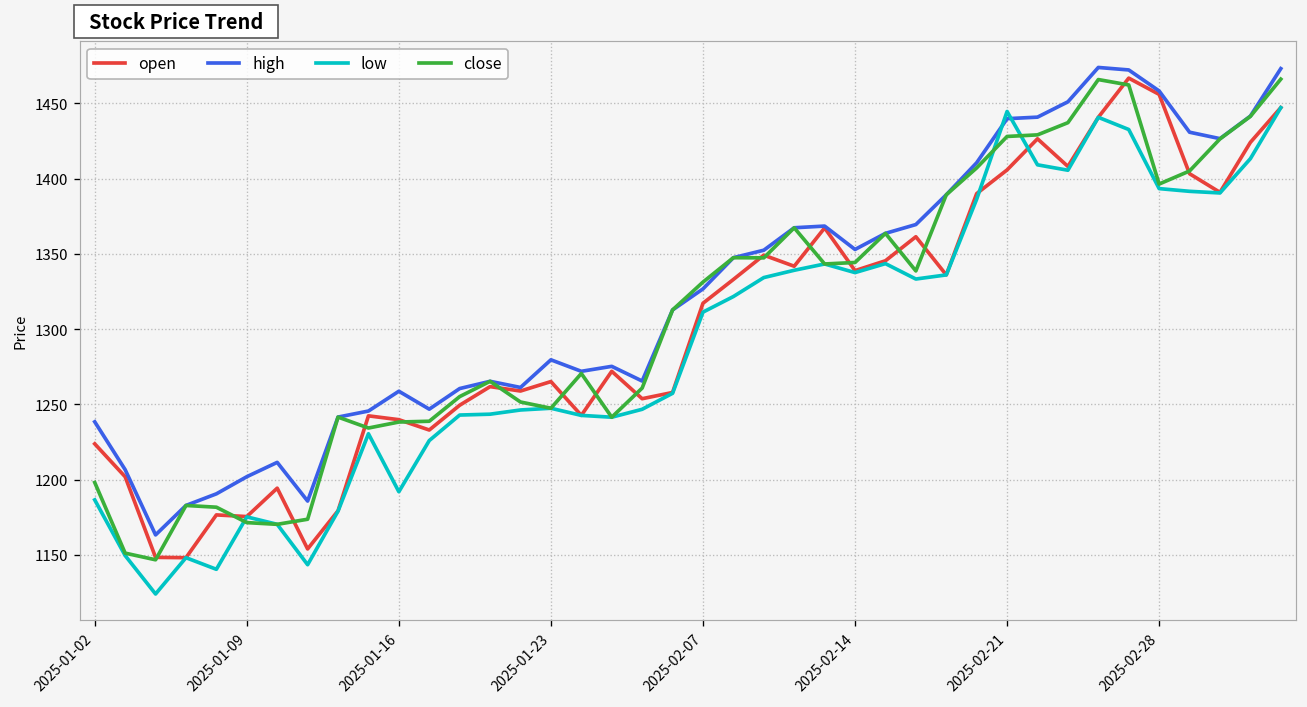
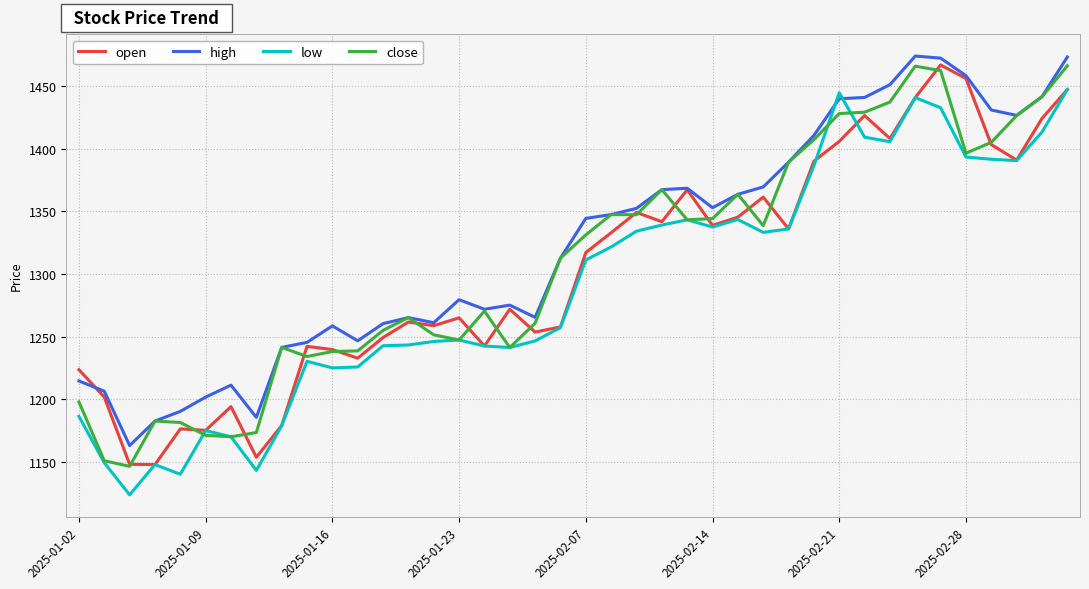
  {
    "open": {
      "2025-01-02": 1224,
      "2025-01-23": 1265,
      "2025-02-07": 1317,
      "2025-02-21": 1406,
      "2025-02-28": 1456
    },
    "high": {
-     "2025-01-02": 1238,
+     "2025-01-02": 1215,
      "2025-01-09": 1202,
      "2025-01-16": 1259,
      "2025-01-23": 1280,
-     "2025-02-07": 1327,
+     "2025-02-07": 1344,
      "2025-02-14": 1353,
      "2025-02-21": 1440,
      "2025-02-28": 1458
    },
    "low": {
      "2025-01-02": 1186,
-     "2025-01-16": 1192,
+     "2025-01-16": 1225,
      "2025-02-07": 1311,
      "2025-02-21": 1445,
      "2025-02-28": 1393
    },
    "close": {
      "2025-01-02": 1198,
      "2025-01-09": 1171,
      "2025-02-07": 1331,
      "2025-02-14": 1344,
      "2025-02-21": 1428,
      "2025-02-28": 1396
    }
  }
